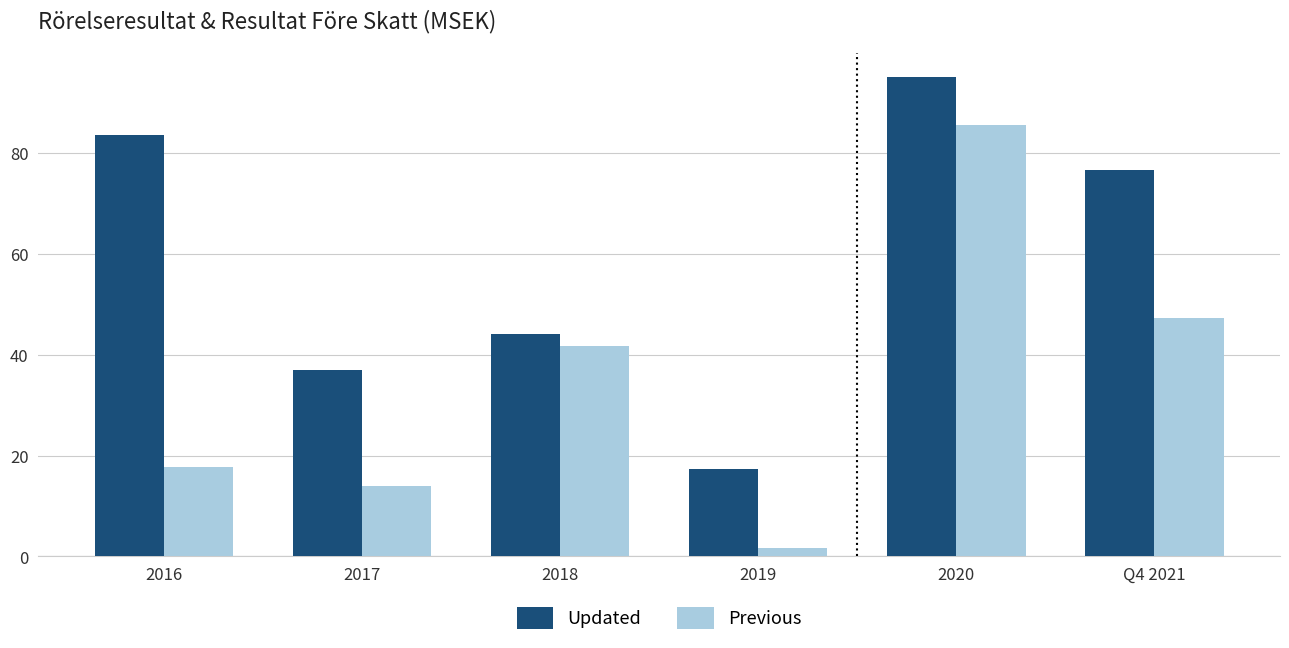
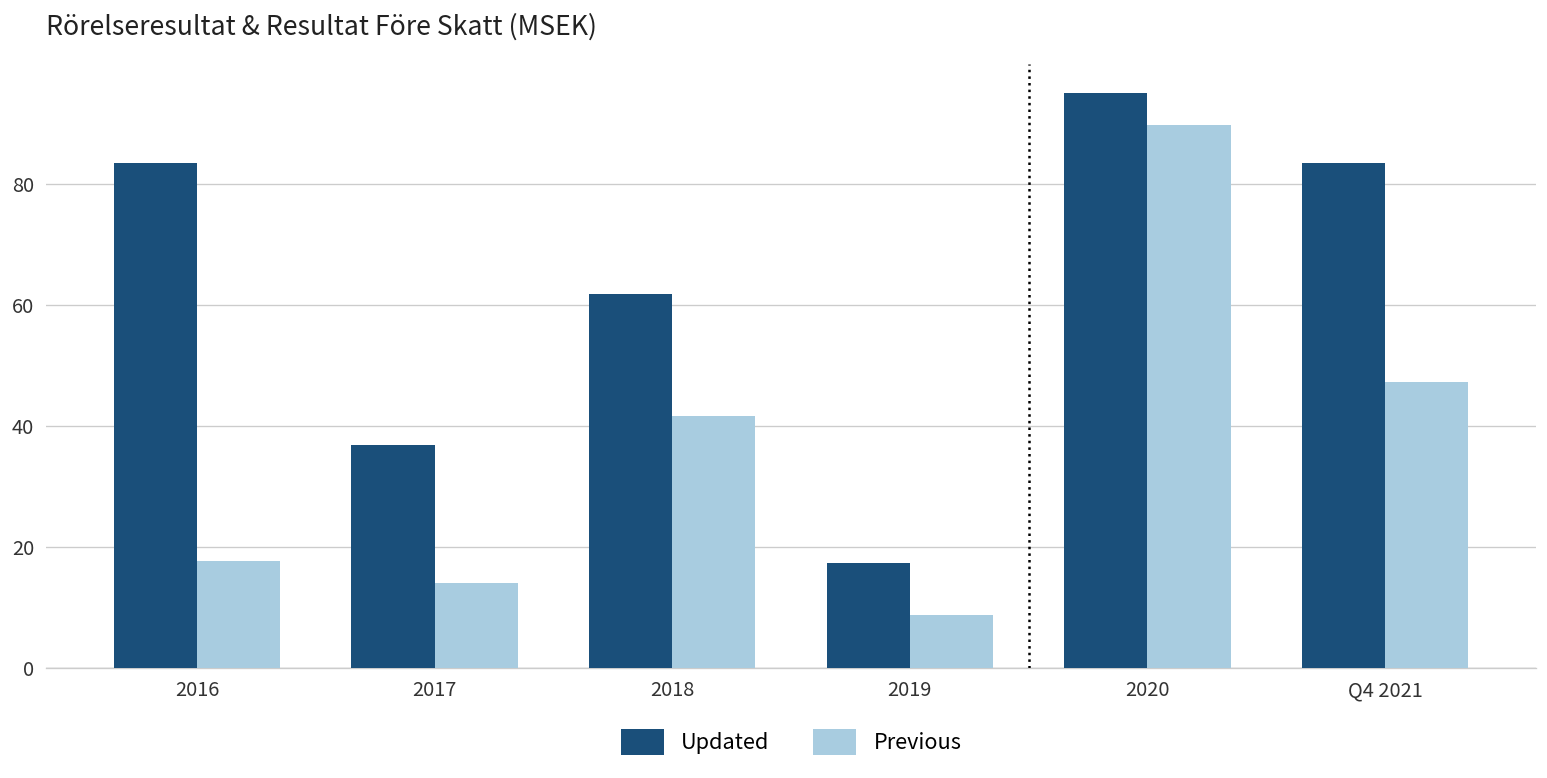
  {
    "Updated": {
      "2016": 84,
      "2017": 37,
-     "2018": 44,
+     "2018": 62,
      "2019": 17,
      "2020": 95,
-     "Q4 2021": 77
+     "Q4 2021": 83
    },
    "Previous": {
      "2016": 18,
      "2017": 14,
      "2018": 42,
-     "2019": 2,
-     "2020": 86,
+     "2019": 9,
+     "2020": 90,
      "Q4 2021": 47
    }
  }
